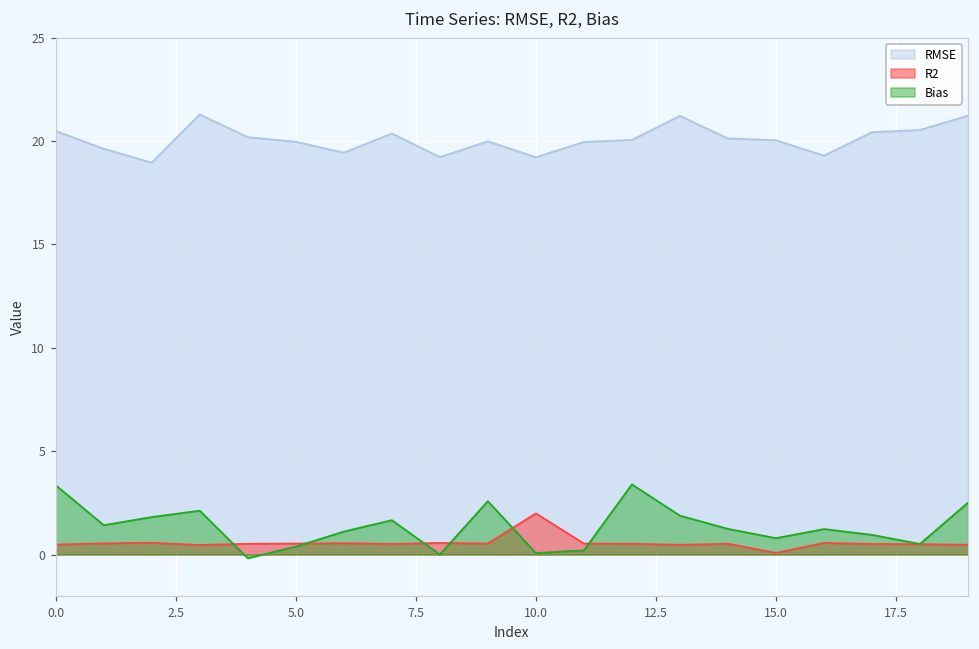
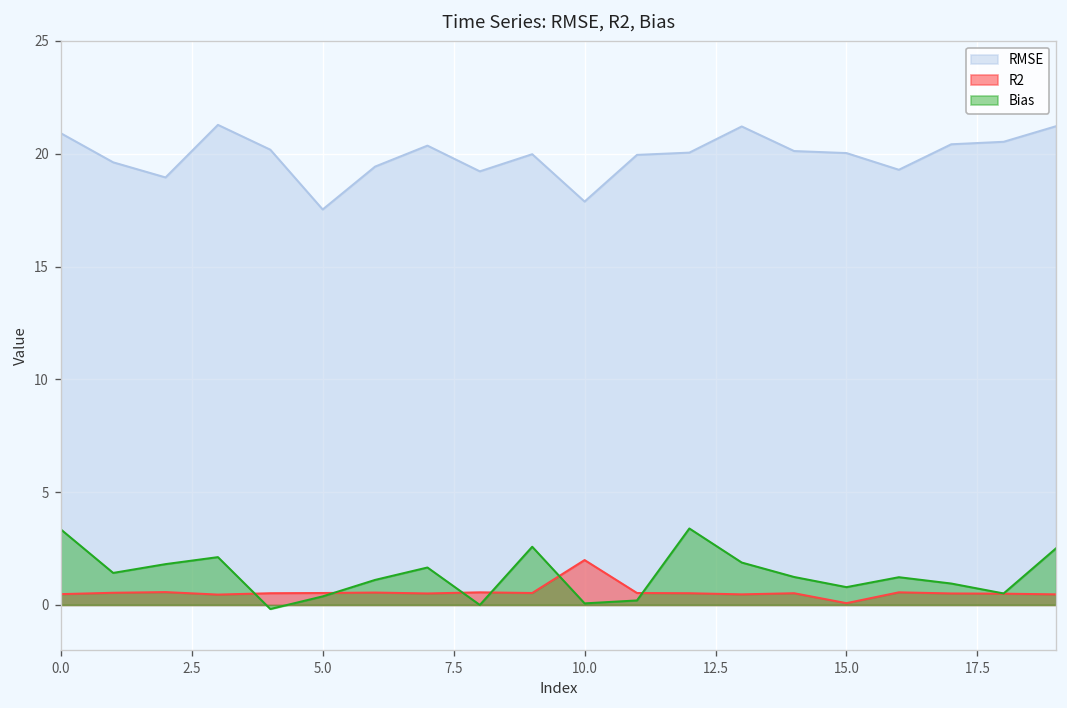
  {
    "RMSE": {
-     "0.0": 20.5,
-     "5.0": 20.0,
-     "10.0": 19.2,
+     "0.0": 20.9,
+     "5.0": 17.5,
+     "10.0": 17.9,
      "15.0": 20.0
    },
    "R2": {
      "0.0": 0.5,
      "5.0": 0.5,
      "10.0": 2.0,
      "15.0": 0.1
    }
  }
